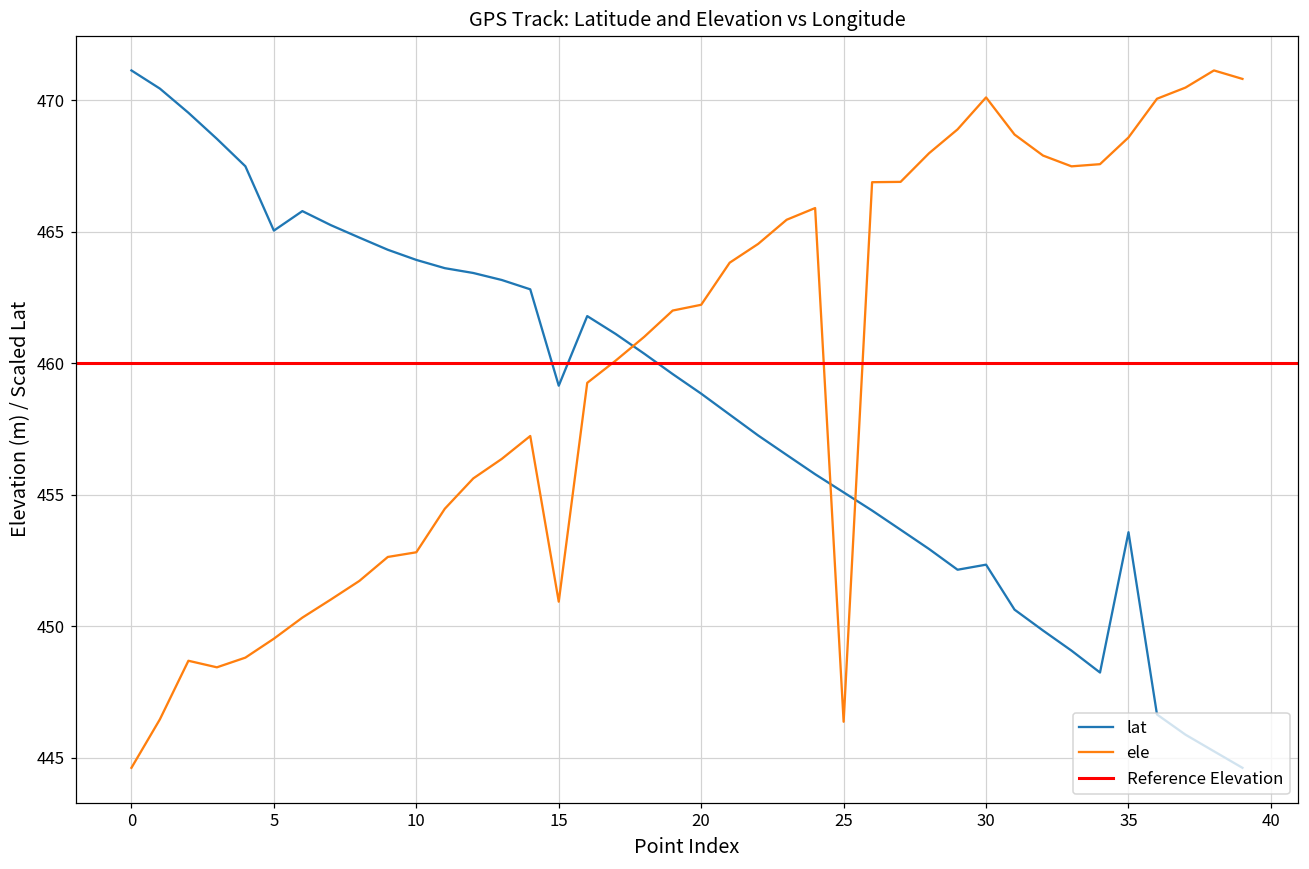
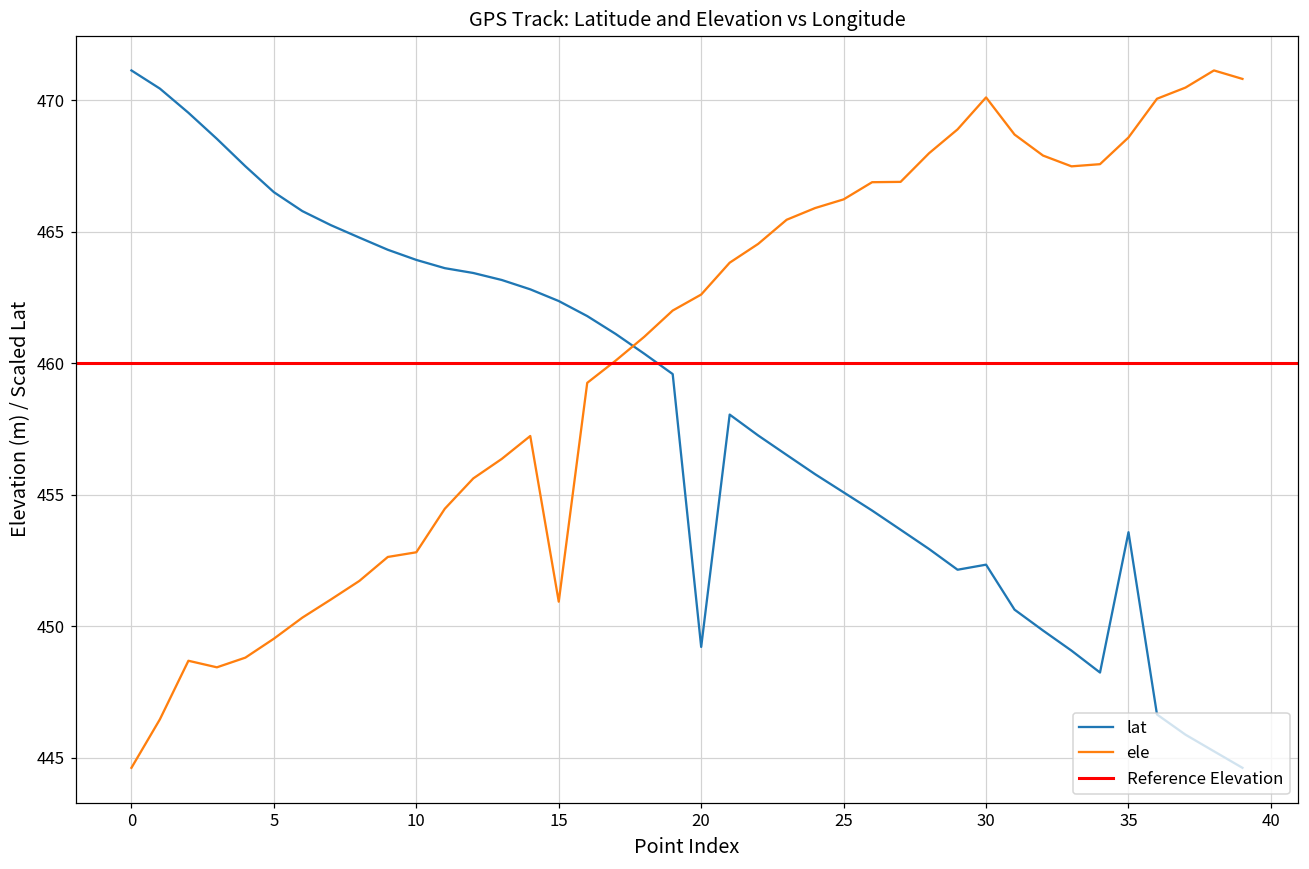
  {
    "lat": {
      "0": 471.1,
-     "5": 465.0,
+     "5": 466.5,
      "10": 463.9,
-     "15": 459.1,
-     "20": 458.8,
+     "15": 462.4,
+     "20": 449.2,
      "25": 455.1,
      "30": 452.3,
      "35": 453.6
    },
    "ele": {
      "0": 444.6,
      "5": 449.5,
      "10": 452.8,
      "15": 450.9,
-     "20": 462.2,
-     "25": 446.4,
+     "20": 462.6,
+     "25": 466.2,
      "30": 470.1,
      "35": 468.6
    }
  }
